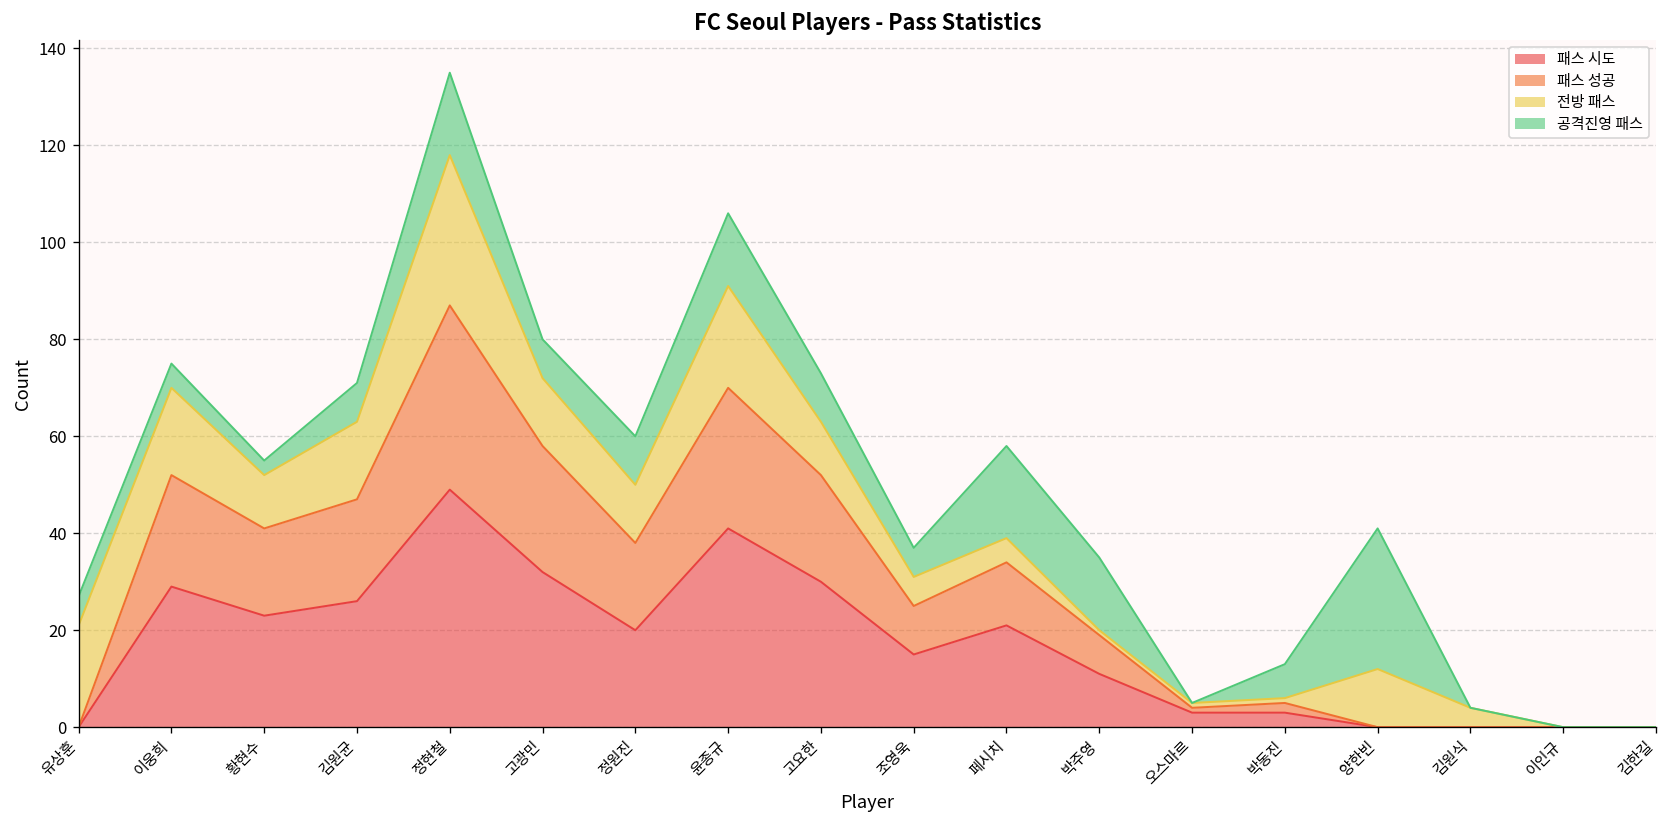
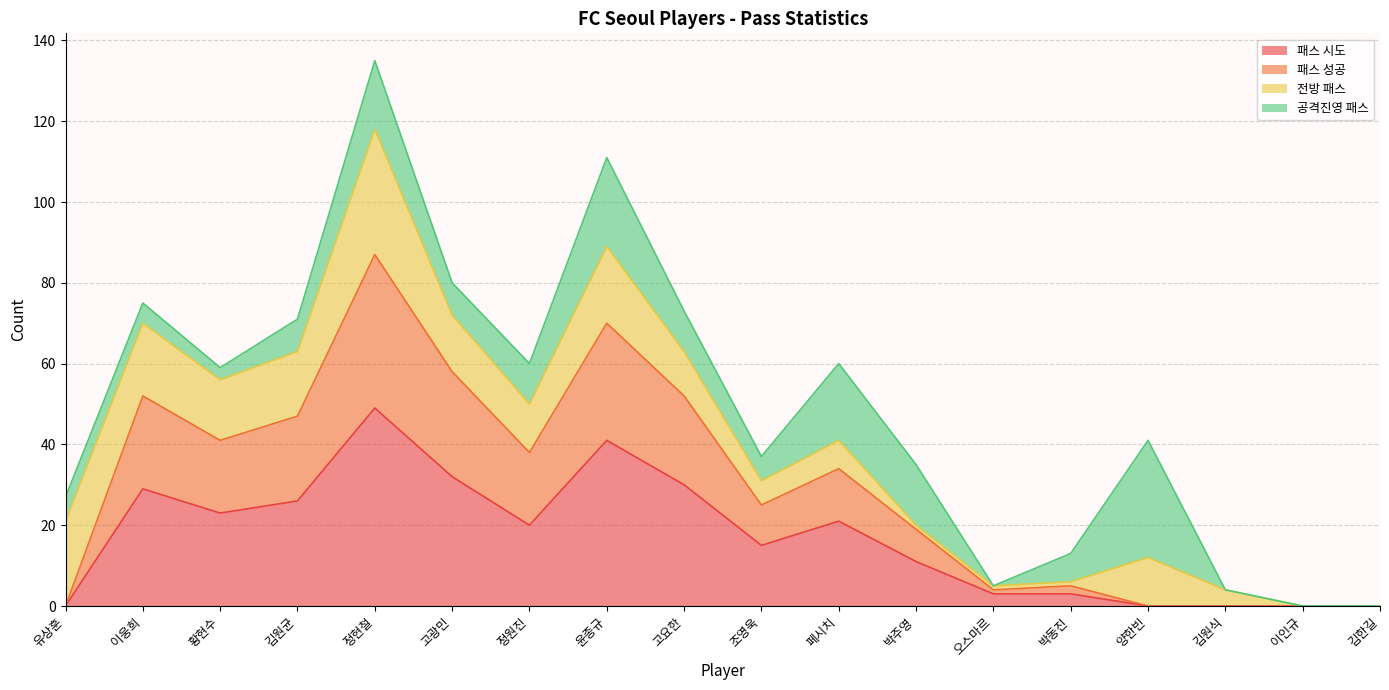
  {
    "전방 패스": {
      "유상훈": 21,
      "이웅희": 18,
-     "황현수": 11,
+     "황현수": 15,
      "김원균": 16,
      "정현철": 31,
      "고광민": 14,
      "정원진": 12,
-     "윤종규": 21,
+     "윤종규": 19,
      "고요한": 11,
      "조영욱": 6,
-     "페시치": 5,
+     "페시치": 7,
      "박주영": 1,
      "박동진": 1,
      "양한빈": 12
    },
    "공격진영 패스": {
      "유상훈": 6,
      "이웅희": 5,
      "황현수": 3,
      "김원균": 8,
      "정현철": 17,
      "고광민": 8,
      "정원진": 10,
-     "윤종규": 15,
+     "윤종규": 22,
      "고요한": 10,
      "조영욱": 6,
      "페시치": 19,
      "박주영": 15,
      "박동진": 7,
      "양한빈": 29
    }
  }
